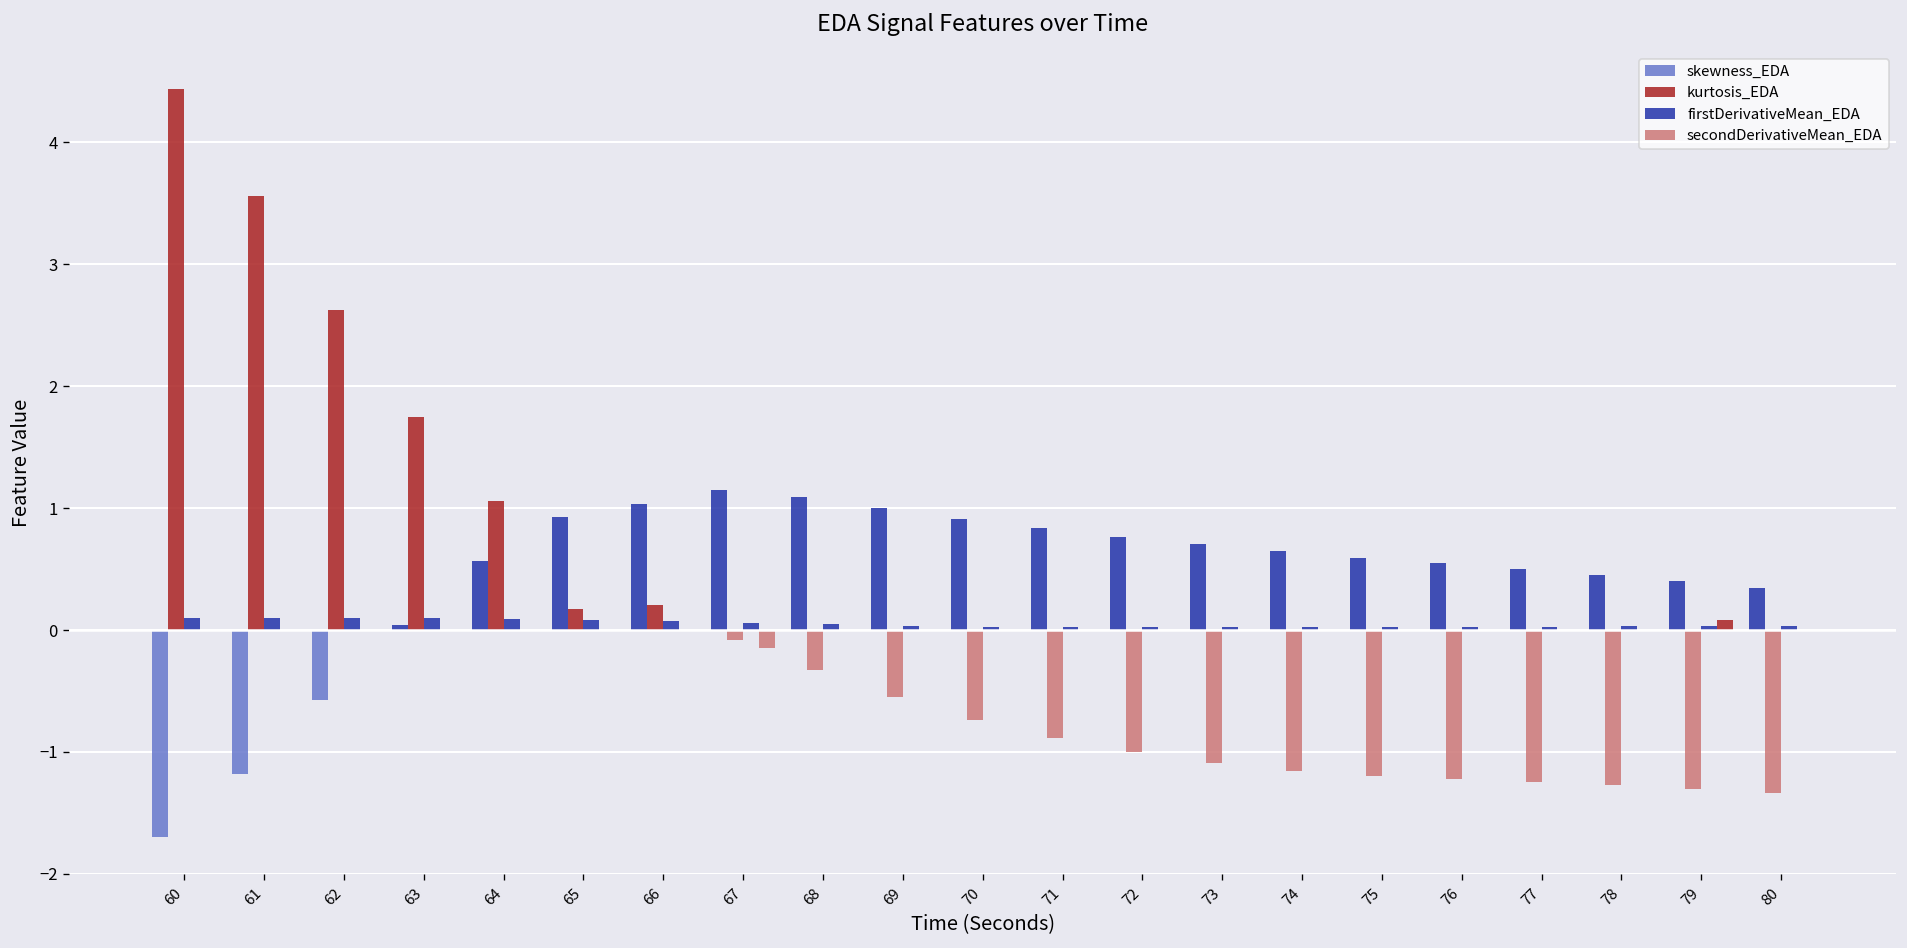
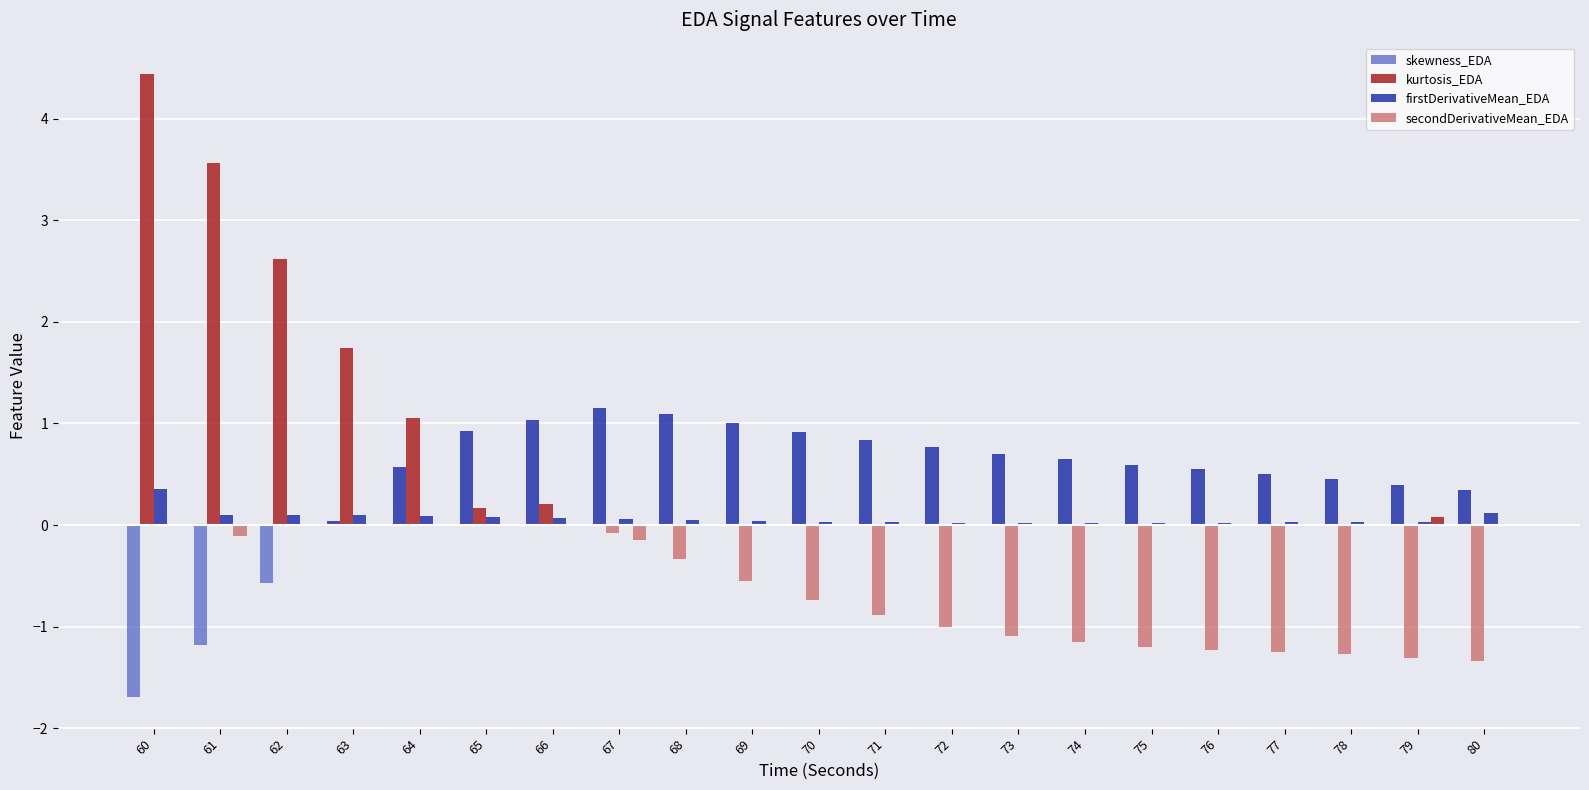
  {
    "skewness_EDA": {
      "60": -1.70,
      "61": -1.18,
      "62": -0.57,
      "63": 0.04,
      "64": 0.57,
      "65": 0.93,
      "66": 1.03,
      "67": 1.15,
      "68": 1.09,
      "69": 1.00,
      "70": 0.91,
      "71": 0.84,
      "72": 0.77,
      "73": 0.70,
      "74": 0.65,
      "75": 0.59,
      "76": 0.55,
      "77": 0.50,
      "78": 0.45,
      "79": 0.40,
      "80": 0.34
    },
    "kurtosis_EDA": {
      "60": 4.44,
      "61": 3.56,
      "62": 2.62,
      "63": 1.75,
      "64": 1.06,
      "65": 0.17,
      "66": 0.20,
      "67": -0.08,
      "68": -0.33,
      "69": -0.55,
      "70": -0.74,
      "71": -0.89,
      "72": -1.00,
      "73": -1.09,
      "74": -1.15,
      "75": -1.20,
      "76": -1.23,
      "77": -1.25,
      "78": -1.27,
      "79": -1.31,
      "80": -1.34
    },
    "firstDerivativeMean_EDA": {
-     "60": 0.10,
+     "60": 0.35,
      "61": 0.10,
      "62": 0.10,
      "63": 0.10,
      "64": 0.09,
      "65": 0.08,
      "66": 0.07,
      "67": 0.06,
      "68": 0.05,
      "69": 0.04,
      "70": 0.03,
      "71": 0.03,
      "77": 0.03,
      "78": 0.03,
      "79": 0.03,
-     "80": 0.03
+     "80": 0.12
    },
    "secondDerivativeMean_EDA": {
-     "61": -0.01,
+     "61": -0.11,
      "67": -0.14,
      "79": 0.08
    }
  }
